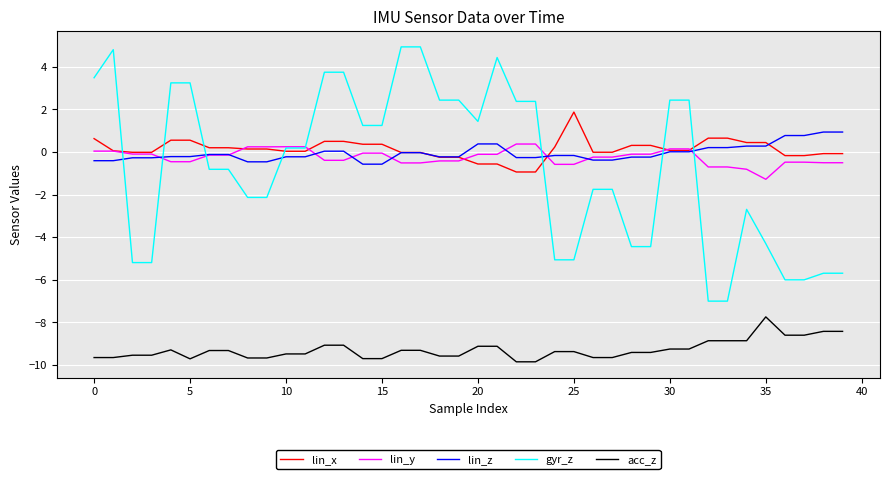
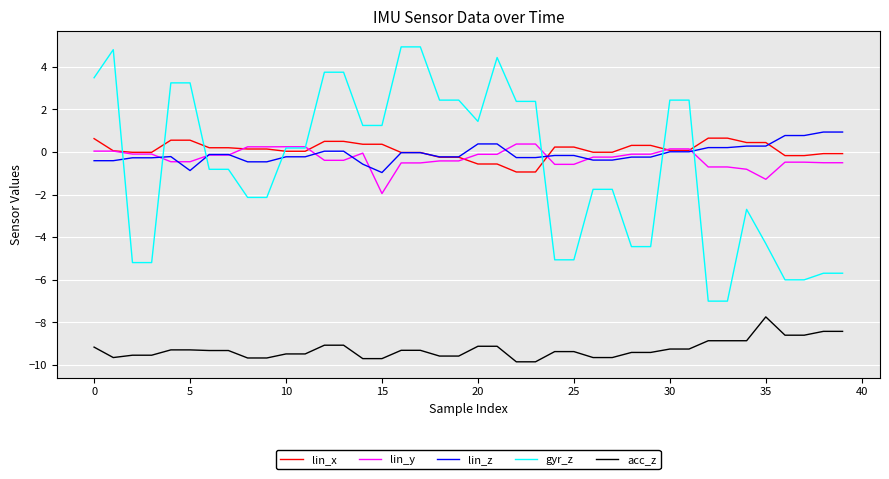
  {
    "lin_x": {
      "0": 0.6,
      "5": 0.6,
      "10": 0.0,
      "15": 0.4,
      "20": -0.6,
-     "25": 1.9,
+     "25": 0.2,
      "35": 0.4
    },
    "lin_y": {
      "0": 0.0,
      "5": -0.5,
-     "15": 0.0,
+     "15": -1.9,
      "20": -0.1,
      "25": -0.6,
      "35": -1.3
    },
    "lin_z": {
      "0": -0.4,
-     "5": -0.2,
+     "5": -0.9,
      "10": -0.2,
-     "15": -0.6,
+     "15": -1.0,
      "20": 0.4,
      "25": -0.2,
      "35": 0.3
    },
    "gyr_z": {
      "0": 3.5,
      "5": 3.3,
      "15": 1.3,
      "20": 1.4,
      "25": -5.1,
      "30": 2.4,
      "35": -4.3
    },
    "acc_z": {
-     "0": -9.7,
-     "5": -9.7,
+     "0": -9.2,
+     "5": -9.3,
      "10": -9.5,
      "15": -9.7,
      "20": -9.1,
      "25": -9.4,
      "30": -9.3,
      "35": -7.7
    }
  }
